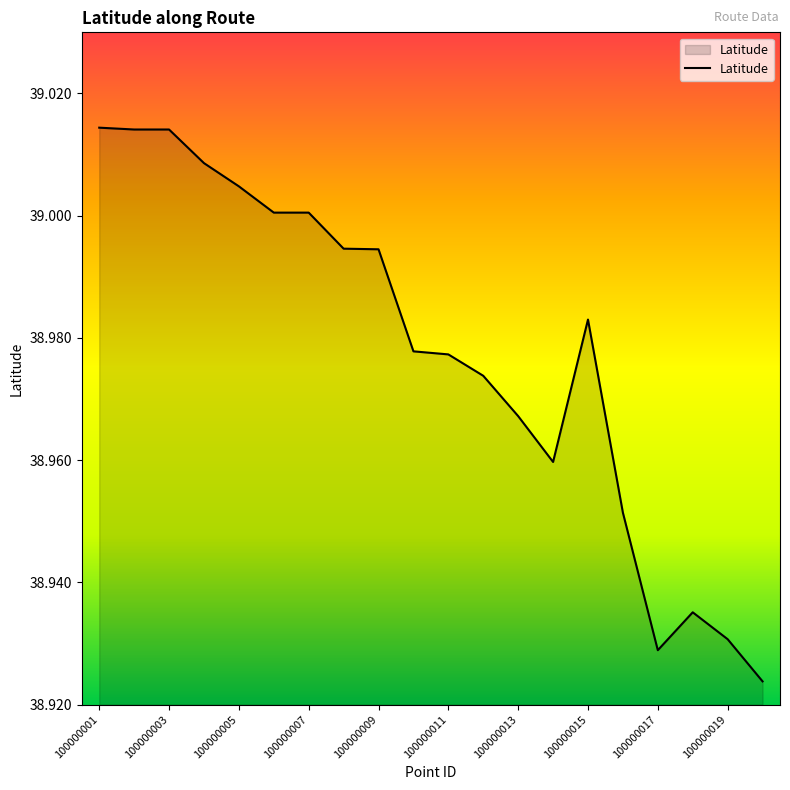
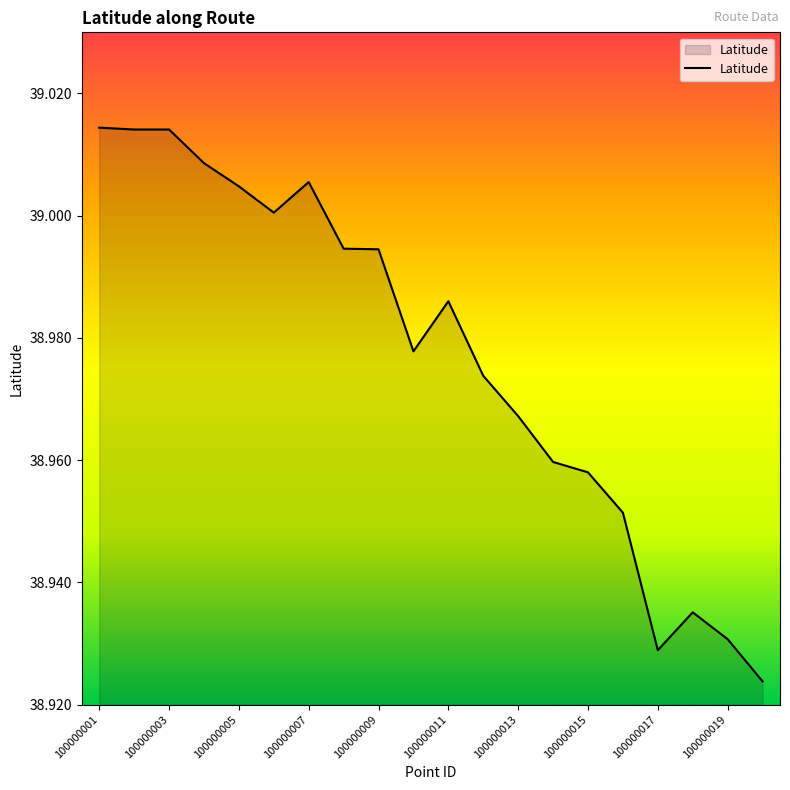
  {
    "100000001": 39.014,
    "100000003": 39.014,
    "100000005": 39.005,
-   "100000007": 39.001,
+   "100000007": 39.006,
    "100000009": 38.995,
-   "100000011": 38.977,
+   "100000011": 38.986,
    "100000013": 38.967,
-   "100000015": 38.983,
+   "100000015": 38.958,
    "100000017": 38.929,
    "100000019": 38.931
  }
